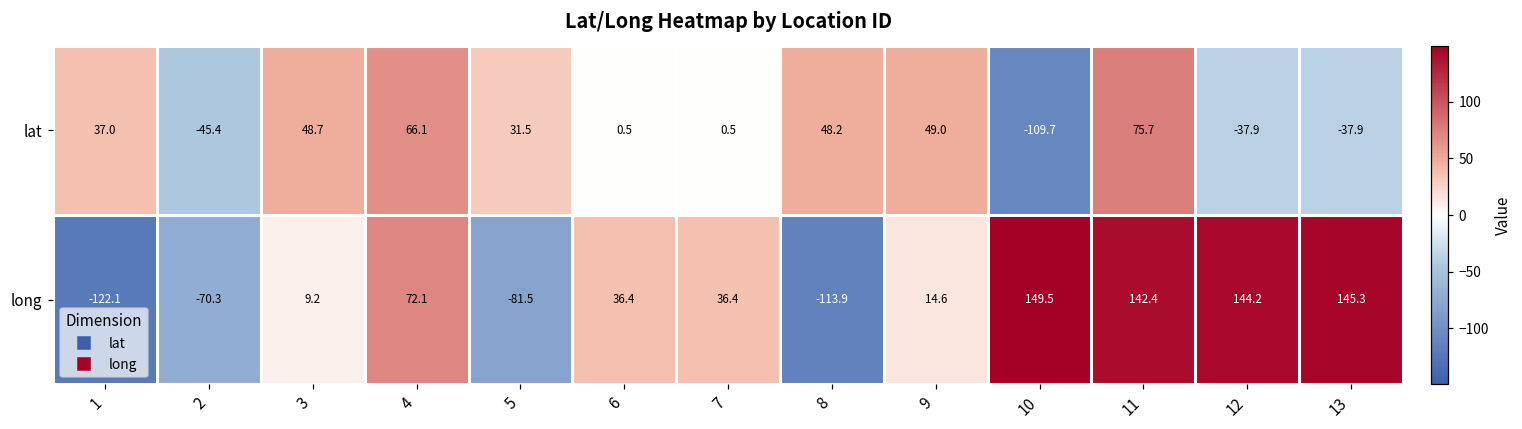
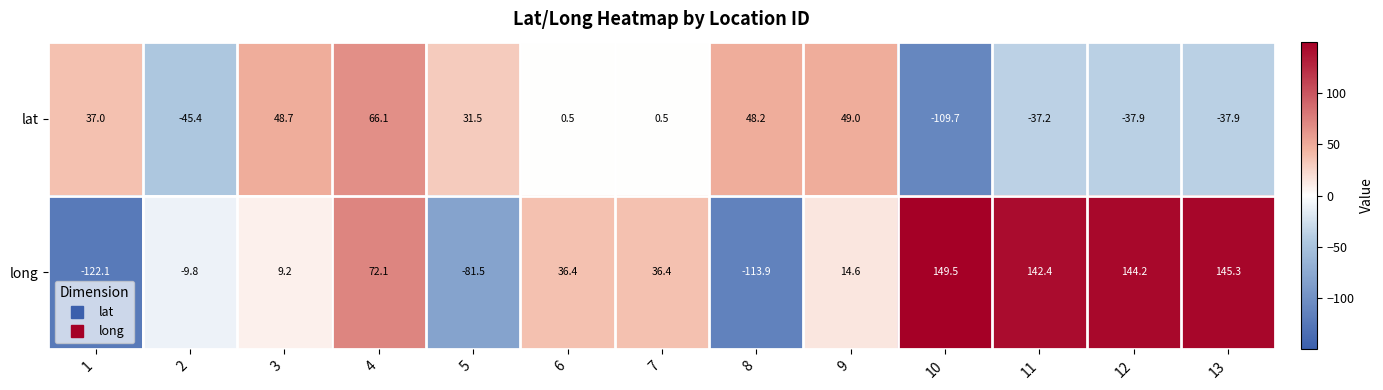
  {
    "lat": {
      "1": 37.0,
      "2": -45.4,
      "3": 48.7,
      "4": 66.1,
      "5": 31.5,
      "6": 0.5,
      "7": 0.5,
      "8": 48.2,
      "9": 49.0,
      "10": -109.7,
-     "11": 75.7,
+     "11": -37.2,
      "12": -37.9,
      "13": -37.9
    },
    "long": {
      "1": -122.1,
-     "2": -70.3,
+     "2": -9.8,
      "3": 9.2,
      "4": 72.1,
      "5": -81.5,
      "6": 36.4,
      "7": 36.4,
      "8": -113.9,
      "9": 14.6,
      "10": 149.5,
      "11": 142.4,
      "12": 144.2,
      "13": 145.3
    }
  }
